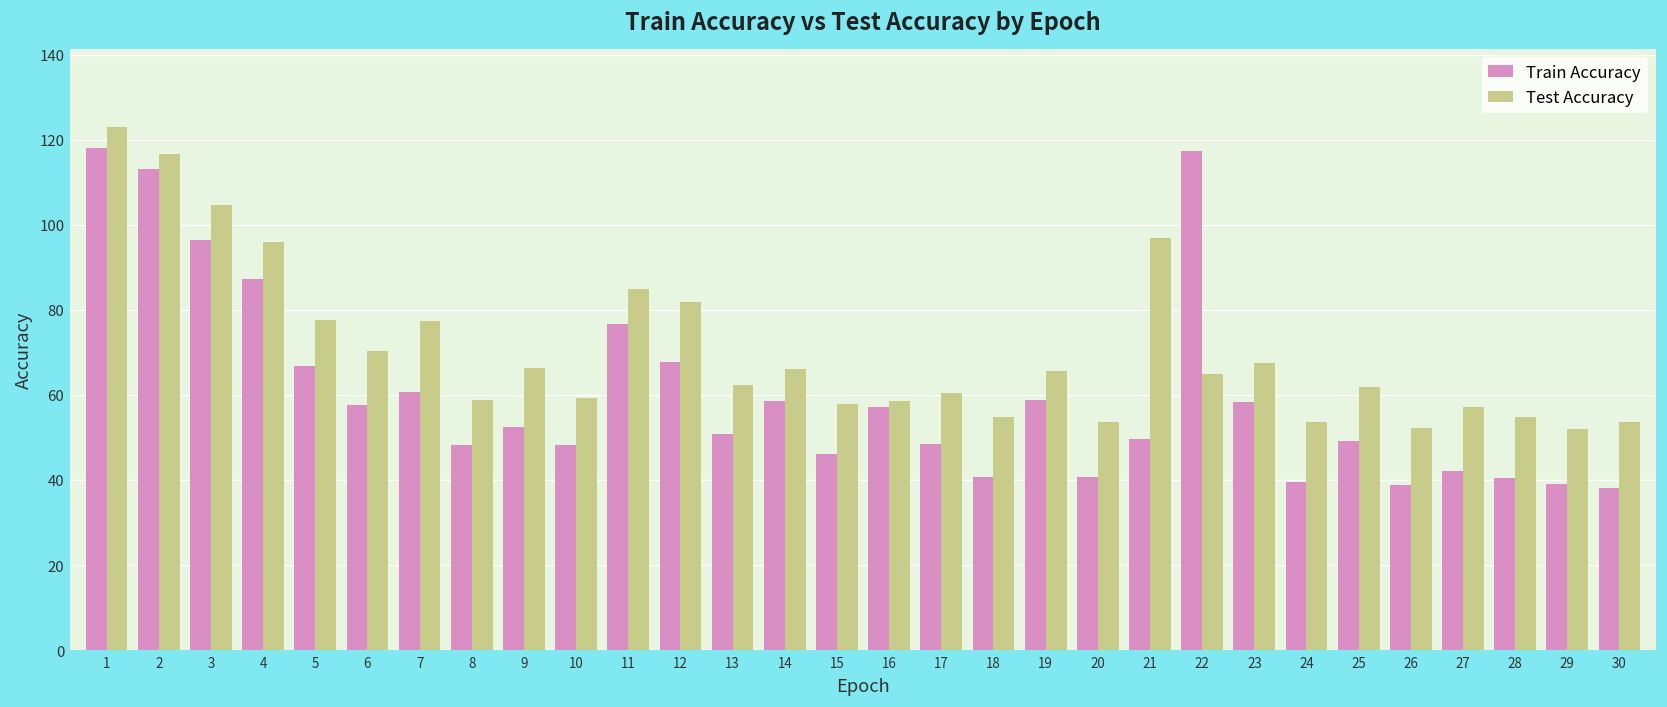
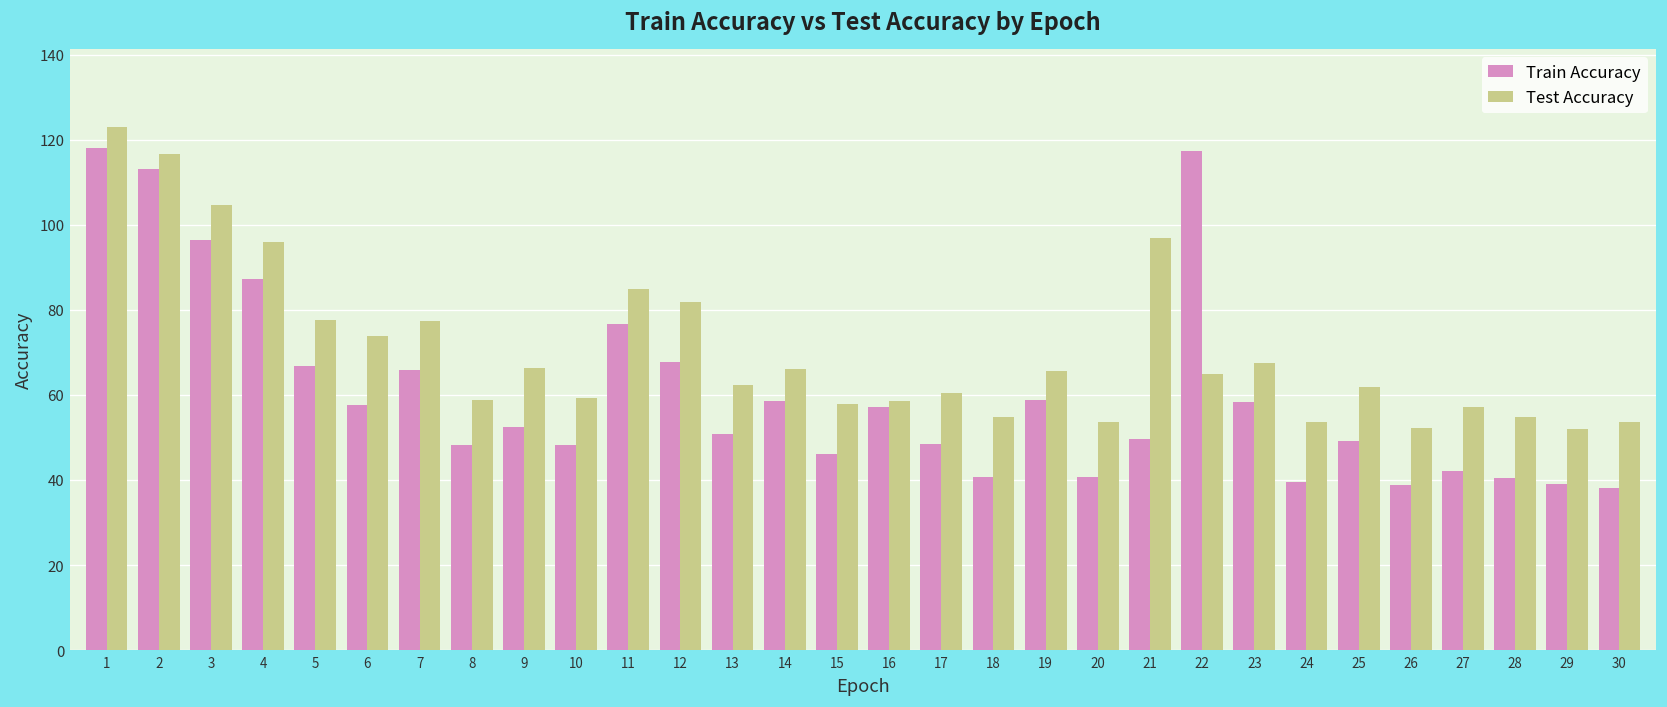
  {
    "Train Accuracy": {
      "1": 118,
      "2": 113,
      "3": 96,
      "4": 87,
      "5": 67,
      "6": 58,
-     "7": 61,
+     "7": 66,
      "8": 48,
      "9": 52,
      "10": 48,
      "11": 77,
      "12": 68,
      "13": 51,
      "14": 59,
      "15": 46,
      "16": 57,
      "17": 49,
      "18": 41,
      "19": 59,
      "20": 41,
      "21": 50,
      "22": 117,
      "23": 58,
      "24": 40,
      "25": 49,
      "26": 39,
      "27": 42,
      "28": 40,
      "29": 39,
      "30": 38
    },
    "Test Accuracy": {
      "1": 123,
      "2": 117,
      "3": 105,
      "4": 96,
      "5": 78,
-     "6": 70,
+     "6": 74,
      "7": 77,
      "8": 59,
      "9": 66,
      "10": 59,
      "11": 85,
      "12": 82,
      "13": 62,
      "14": 66,
      "15": 58,
      "16": 59,
      "17": 60,
      "18": 55,
      "19": 66,
      "20": 54,
      "21": 97,
      "22": 65,
      "23": 68,
      "24": 54,
      "25": 62,
      "26": 52,
      "27": 57,
      "28": 55,
      "29": 52,
      "30": 54
    }
  }
